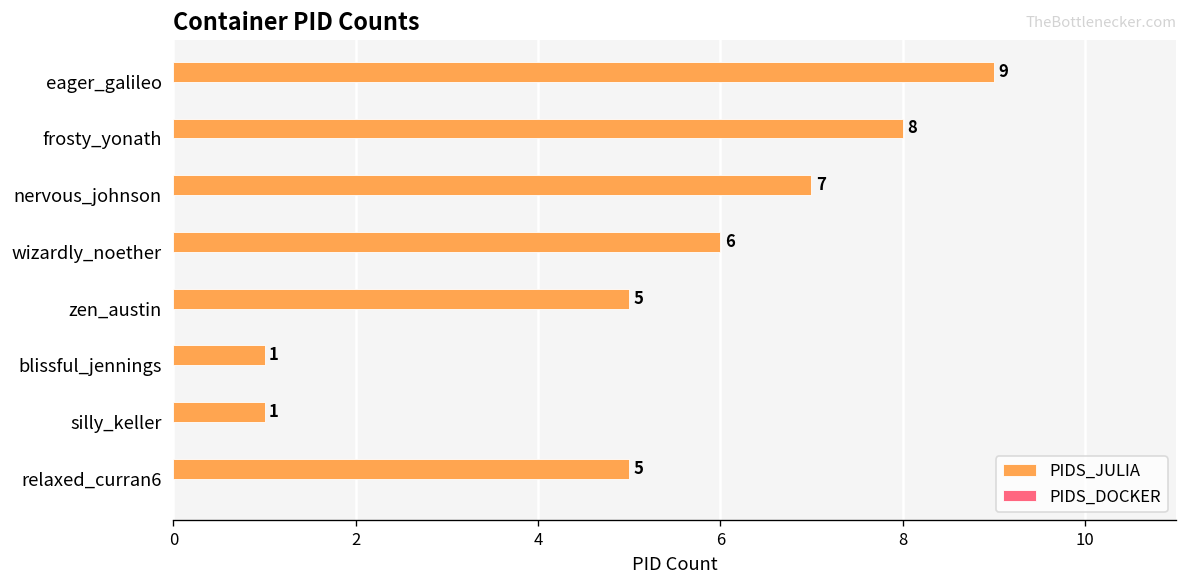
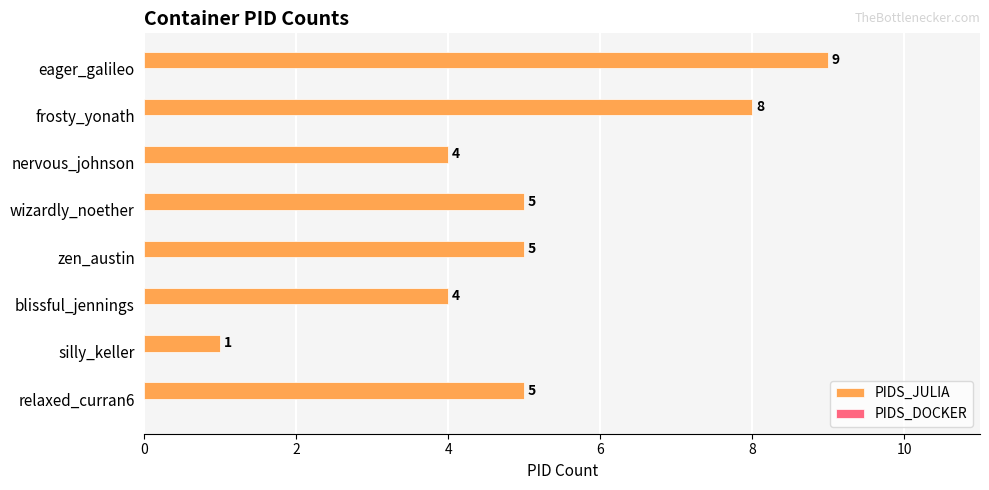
  {
    "PIDS_JULIA": {
      "eager_galileo": 9,
      "frosty_yonath": 8,
-     "nervous_johnson": 7,
-     "wizardly_noether": 6,
+     "nervous_johnson": 4,
+     "wizardly_noether": 5,
      "zen_austin": 5,
-     "blissful_jennings": 1,
+     "blissful_jennings": 4,
      "silly_keller": 1,
      "relaxed_curran6": 5
    },
    "PIDS_DOCKER": {
      "eager_galileo": 0.0,
      "frosty_yonath": 0.0,
      "nervous_johnson": 0.0,
      "wizardly_noether": 0.0,
      "zen_austin": 0.0,
      "blissful_jennings": 0.0,
      "silly_keller": 0.0,
      "relaxed_curran6": 0.0
    }
  }
